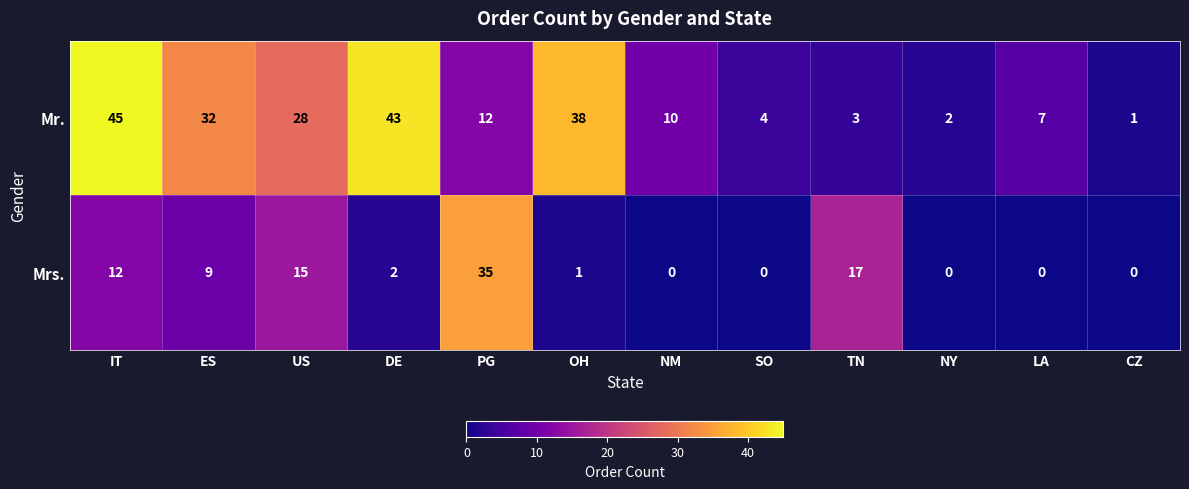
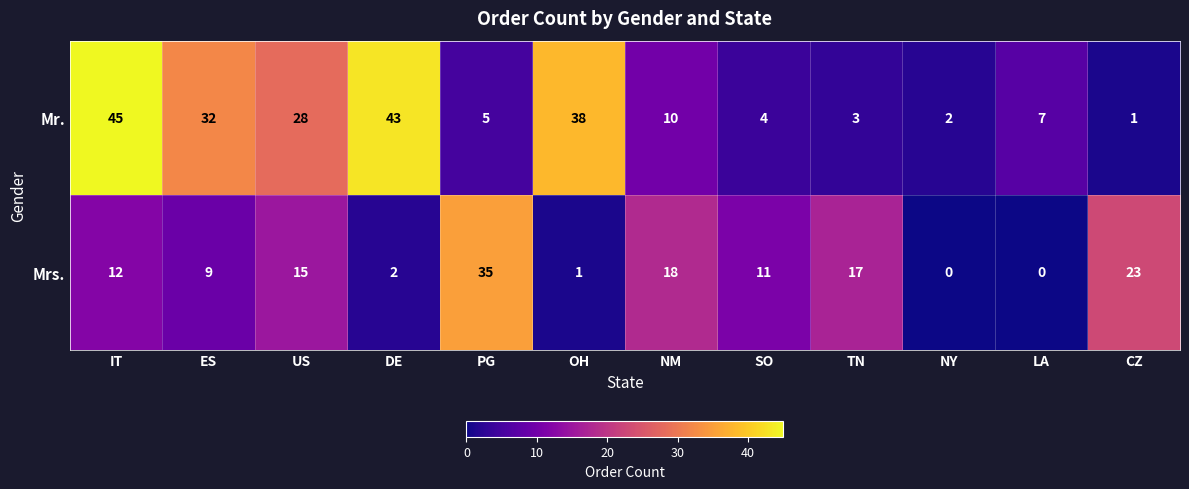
  {
    "Mr.": {
      "IT": 45,
      "ES": 32,
      "US": 28,
      "DE": 43,
-     "PG": 12,
+     "PG": 5,
      "OH": 38,
      "NM": 10,
      "SO": 4,
      "TN": 3,
      "NY": 2,
      "LA": 7,
      "CZ": 1
    },
    "Mrs.": {
      "IT": 12,
      "ES": 9,
      "US": 15,
      "DE": 2,
      "PG": 35,
      "OH": 1,
-     "NM": 0,
-     "SO": 0,
+     "NM": 18,
+     "SO": 11,
      "TN": 17,
      "NY": 0,
      "LA": 0,
-     "CZ": 0
+     "CZ": 23
    }
  }
